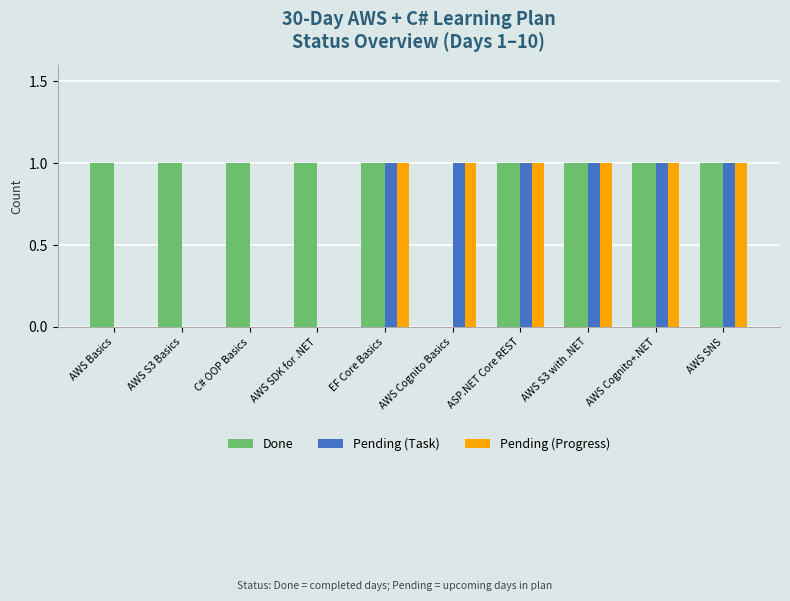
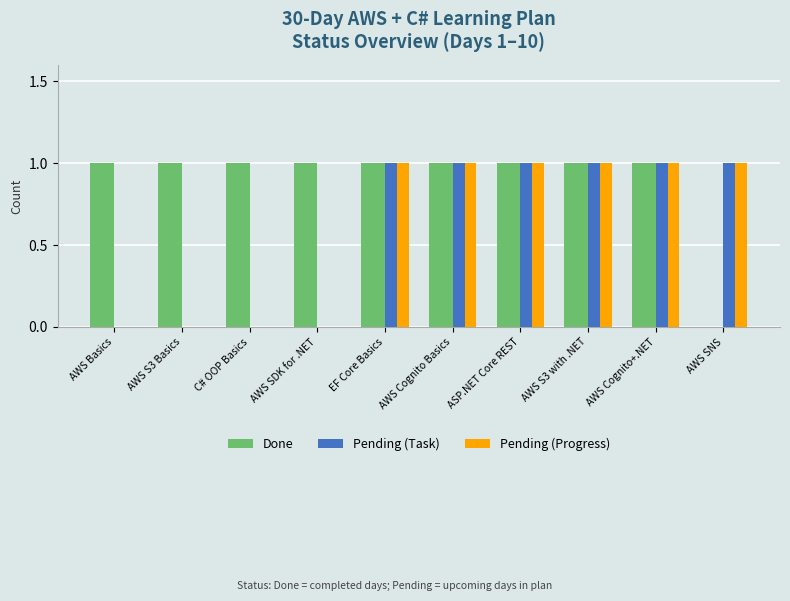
  {
    "Done": {
      "AWS Basics": 1,
      "AWS S3 Basics": 1,
      "C# OOP Basics": 1,
      "AWS SDK for .NET": 1,
      "EF Core Basics": 1,
-     "AWS Cognito Basics": 0,
+     "AWS Cognito Basics": 1,
      "ASP.NET Core REST": 1,
      "AWS S3 with .NET": 1,
      "AWS Cognito+.NET": 1,
-     "AWS SNS": 1
+     "AWS SNS": 0
    },
    "Pending (Task)": {
      "AWS Basics": 0,
      "AWS S3 Basics": 0,
      "C# OOP Basics": 0,
      "AWS SDK for .NET": 0,
      "EF Core Basics": 1,
      "AWS Cognito Basics": 1,
      "ASP.NET Core REST": 1,
      "AWS S3 with .NET": 1,
      "AWS Cognito+.NET": 1,
      "AWS SNS": 1
    },
    "Pending (Progress)": {
      "AWS Basics": 0,
      "AWS S3 Basics": 0,
      "C# OOP Basics": 0,
      "AWS SDK for .NET": 0,
      "EF Core Basics": 1,
      "AWS Cognito Basics": 1,
      "ASP.NET Core REST": 1,
      "AWS S3 with .NET": 1,
      "AWS Cognito+.NET": 1,
      "AWS SNS": 1
    }
  }
